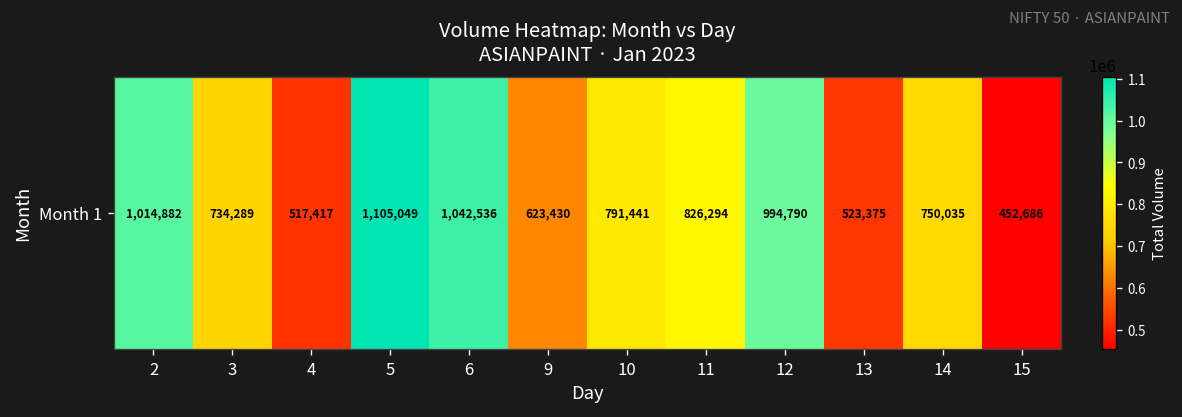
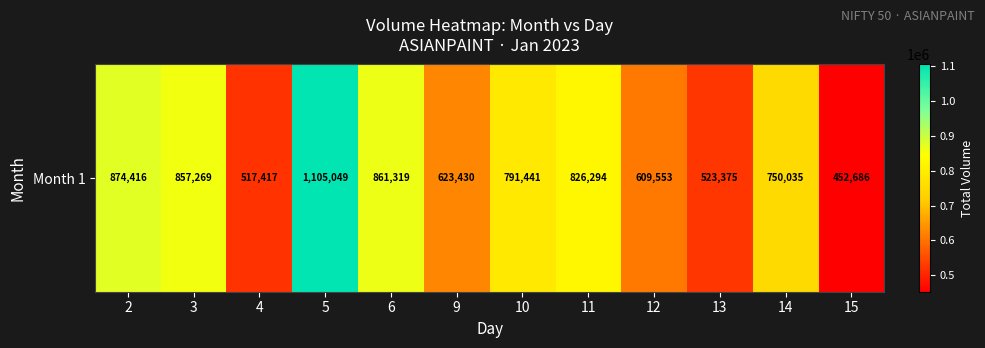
  {
    "Month 1": {
-     "2": "1,014,882",
-     "3": "734,289",
+     "2": "874,416",
+     "3": "857,269",
      "4": "517,417",
      "5": "1,105,049",
-     "6": "1,042,536",
+     "6": "861,319",
      "9": "623,430",
      "10": "791,441",
      "11": "826,294",
-     "12": "994,790",
+     "12": "609,553",
      "13": "523,375",
      "14": "750,035",
      "15": "452,686"
    }
  }
